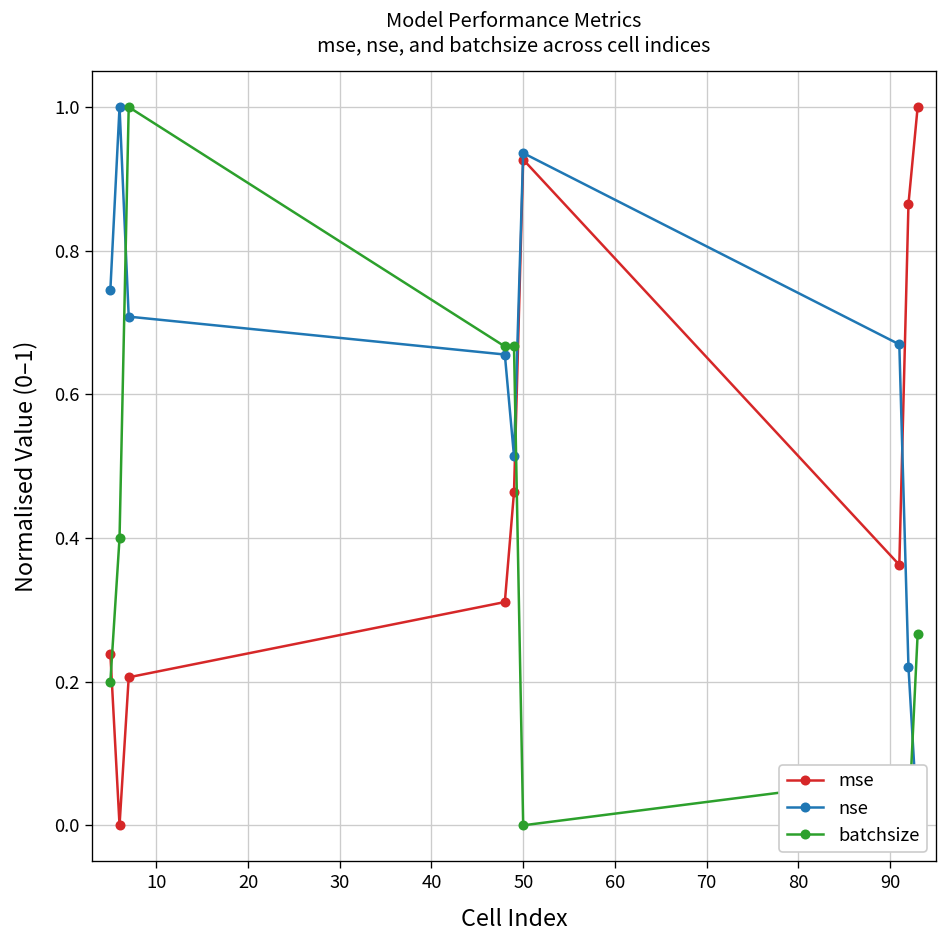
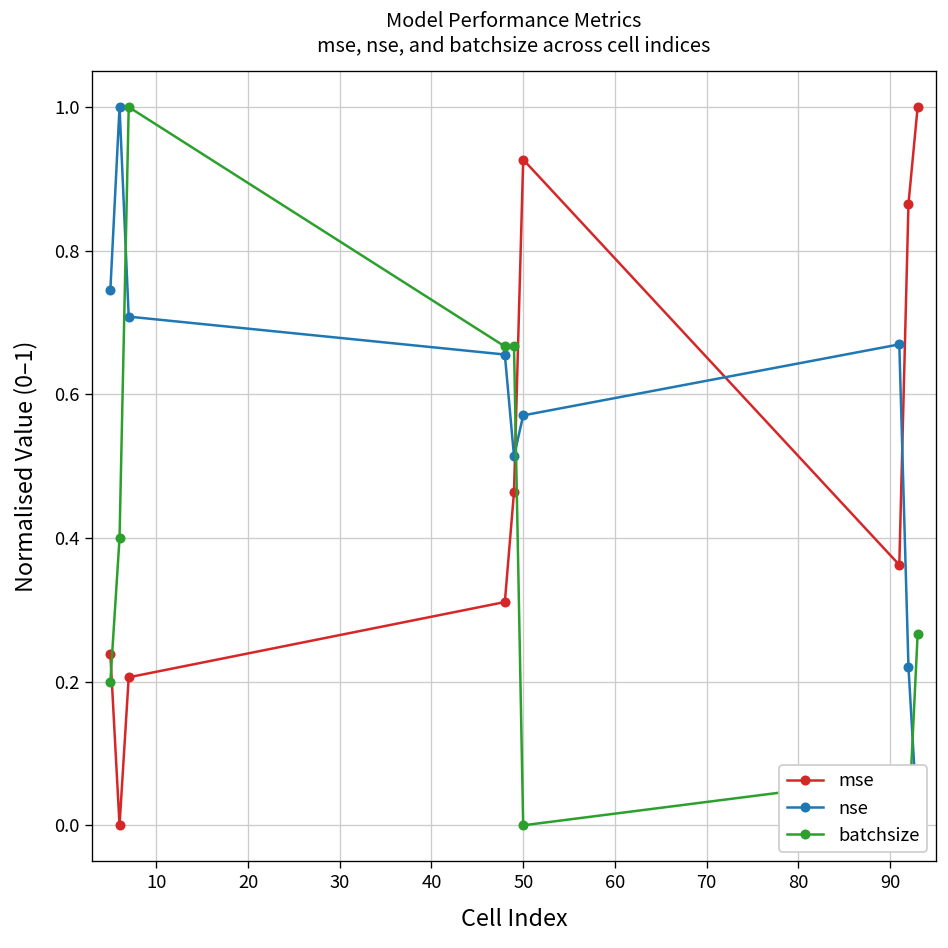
  {
    "mse": {
      "50": 0.93
    },
    "nse": {
-     "50": 0.94
+     "50": 0.57
    },
    "batchsize": {
      "50": 0.00
    }
  }
